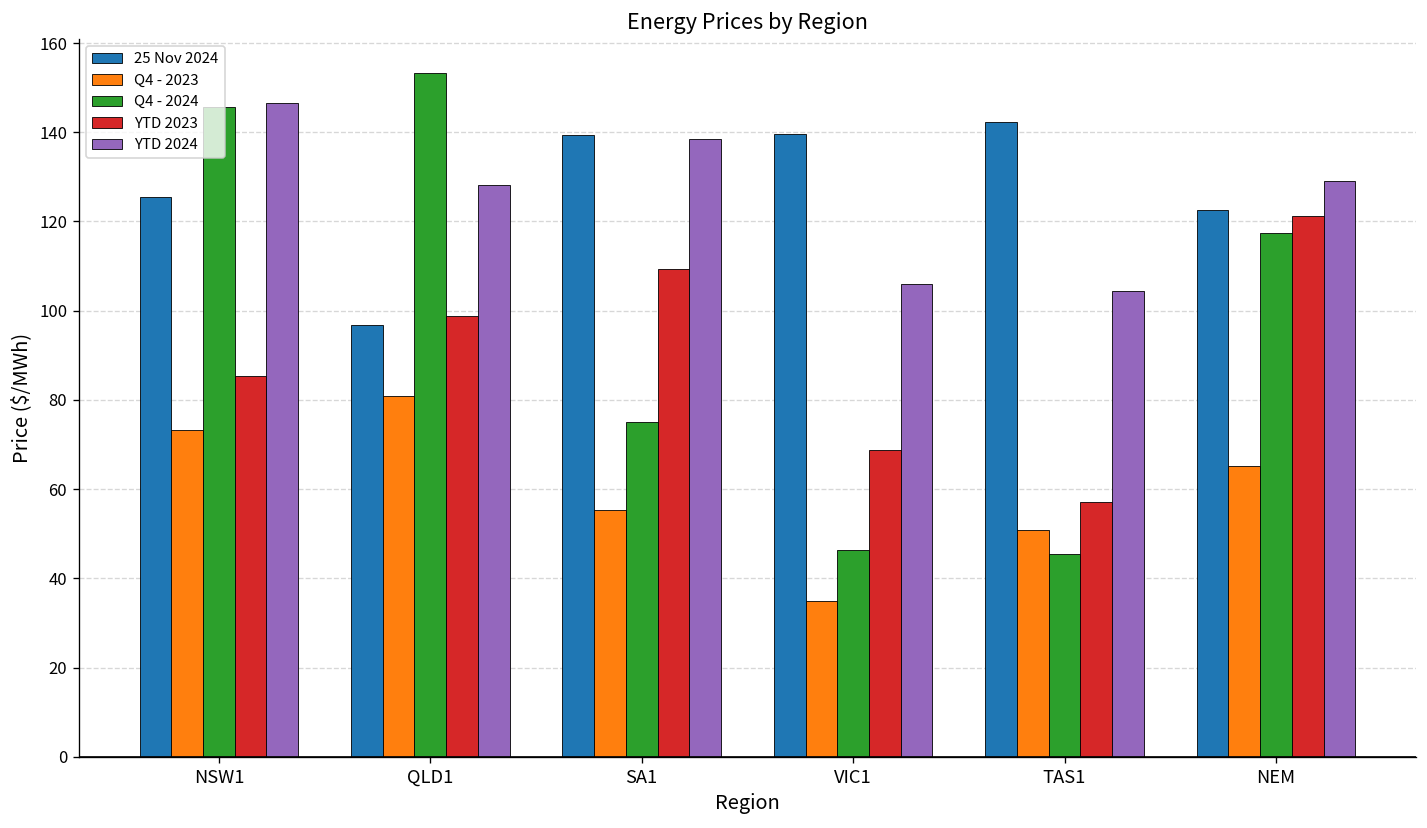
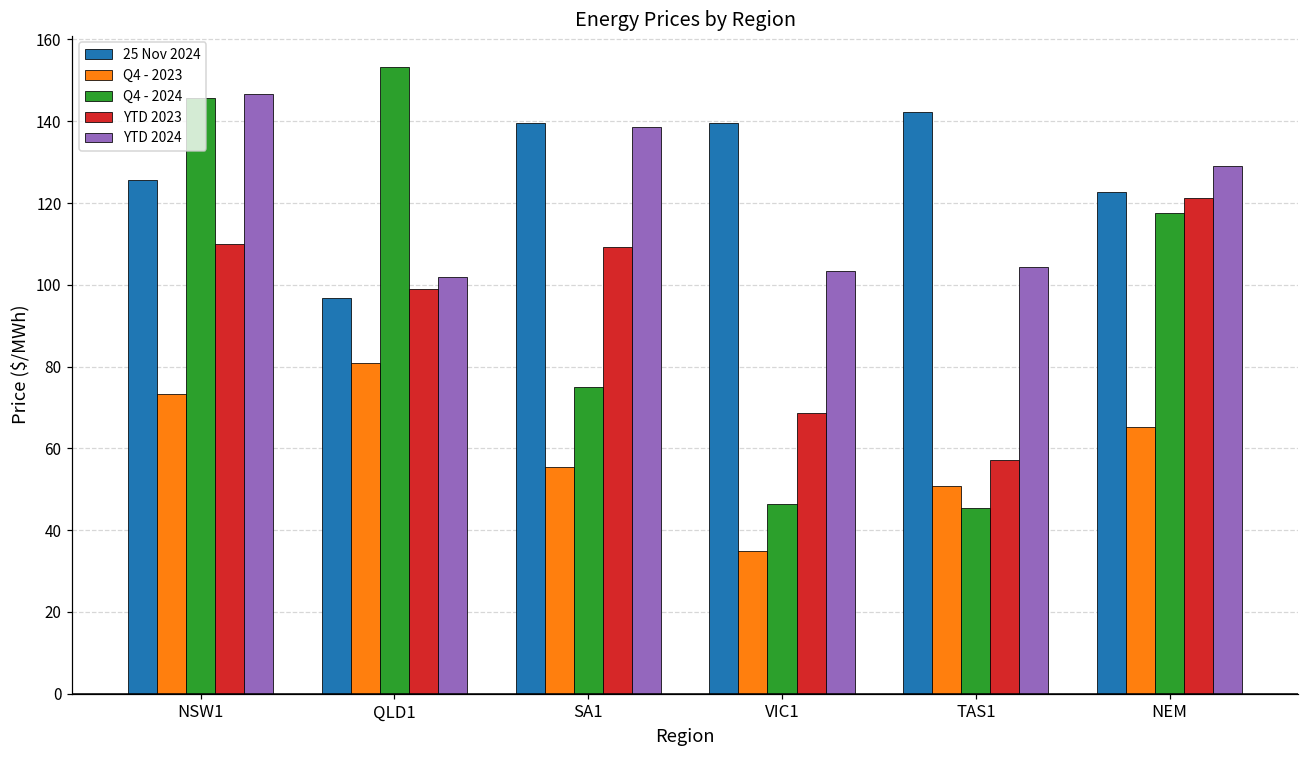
  {
    "25 Nov 2024": {
      "NSW1": 126,
      "QLD1": 97,
      "SA1": 139,
      "VIC1": 140,
      "TAS1": 142,
      "NEM": 123
    },
    "Q4 - 2023": {
      "NSW1": 73,
      "QLD1": 81,
      "SA1": 55,
      "VIC1": 35,
      "TAS1": 51,
      "NEM": 65
    },
    "Q4 - 2024": {
      "QLD1": 153,
      "SA1": 75,
      "VIC1": 46,
      "TAS1": 45,
      "NEM": 118
    },
    "YTD 2023": {
-     "NSW1": 85,
+     "NSW1": 110,
      "QLD1": 99,
      "SA1": 109,
      "VIC1": 69,
      "TAS1": 57,
      "NEM": 121
    },
    "YTD 2024": {
      "NSW1": 147,
-     "QLD1": 128,
+     "QLD1": 102,
      "SA1": 138,
-     "VIC1": 106,
+     "VIC1": 103,
      "TAS1": 104,
      "NEM": 129
    }
  }
